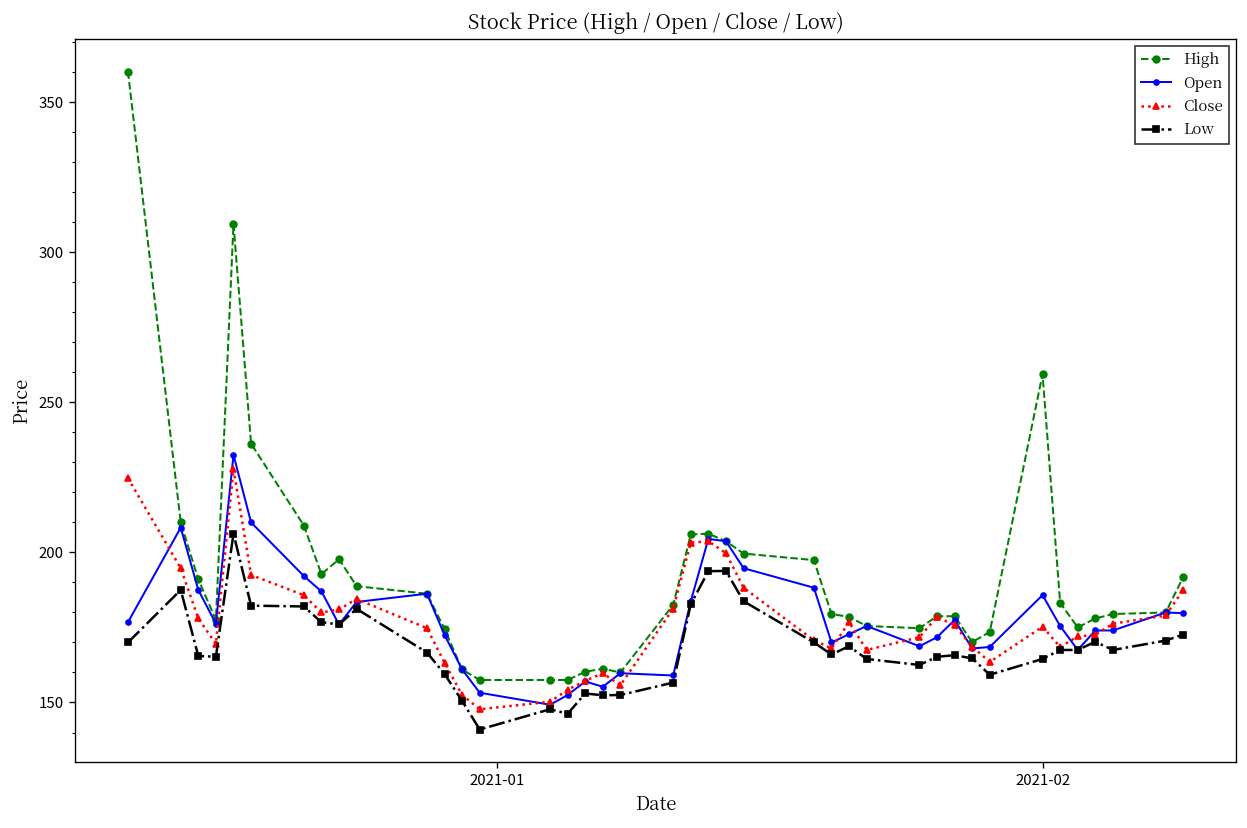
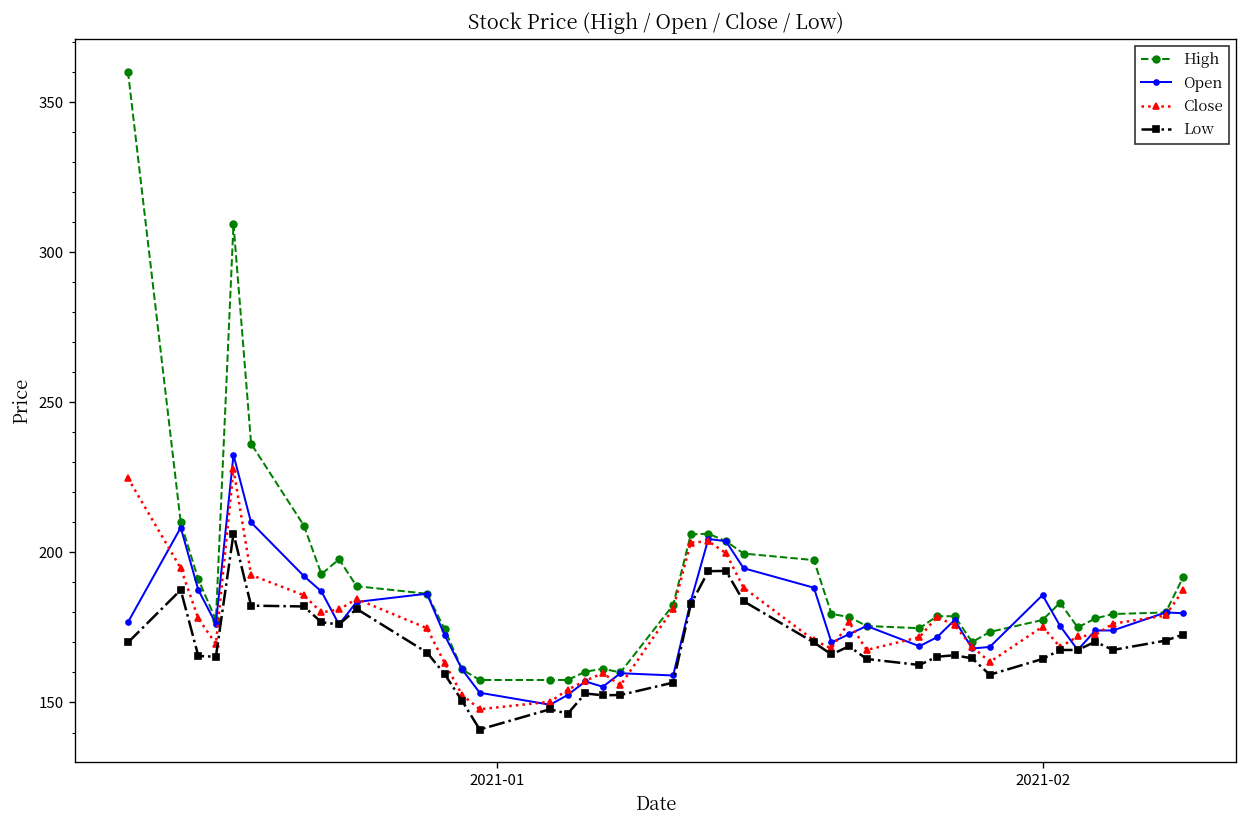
  {
    "High": {
-     "2021-02": 259
+     "2021-02": 178
    },
    "Open": {
      "2021-02": 186
    },
    "Close": {
      "2021-02": 175
    },
    "Low": {
      "2021-02": 165
    }
  }
